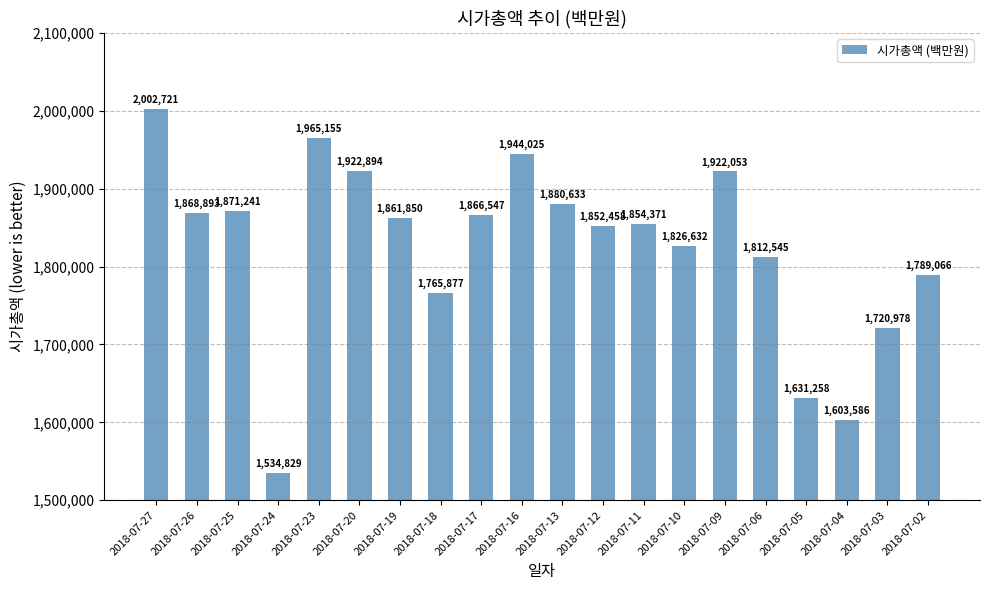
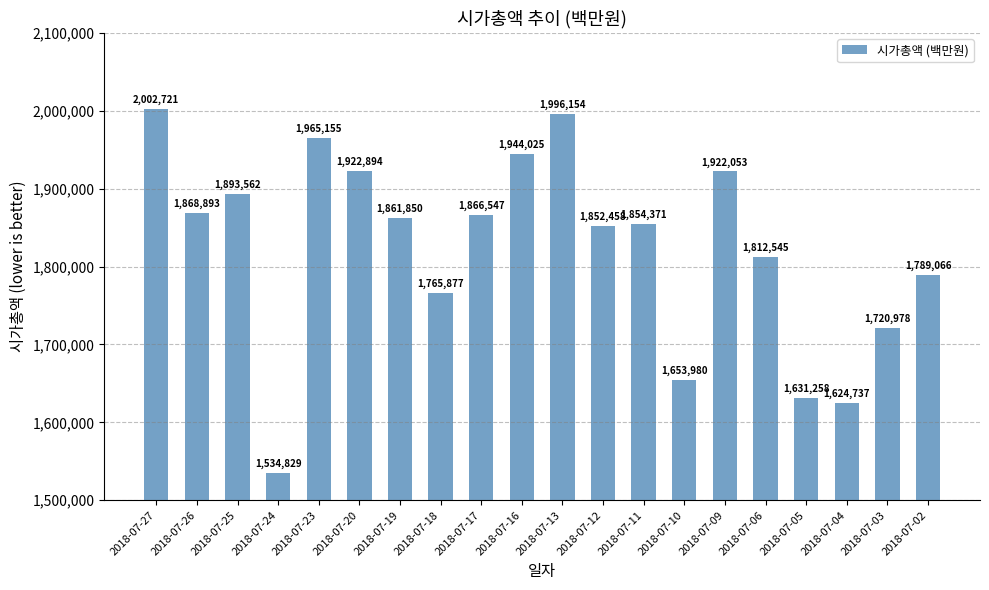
  {
    "2018-07-27": "2,002,721",
    "2018-07-26": "1,868,893",
-   "2018-07-25": "1,871,241",
+   "2018-07-25": "1,893,562",
    "2018-07-24": "1,534,829",
    "2018-07-23": "1,965,155",
    "2018-07-20": "1,922,894",
    "2018-07-19": "1,861,850",
    "2018-07-18": "1,765,877",
    "2018-07-17": "1,866,547",
    "2018-07-16": "1,944,025",
-   "2018-07-13": "1,880,633",
+   "2018-07-13": "1,996,154",
    "2018-07-12": "1,852,458",
    "2018-07-11": "1,854,371",
-   "2018-07-10": "1,826,632",
+   "2018-07-10": "1,653,980",
    "2018-07-09": "1,922,053",
    "2018-07-06": "1,812,545",
    "2018-07-05": "1,631,258",
-   "2018-07-04": "1,603,586",
+   "2018-07-04": "1,624,737",
    "2018-07-03": "1,720,978",
    "2018-07-02": "1,789,066"
  }
